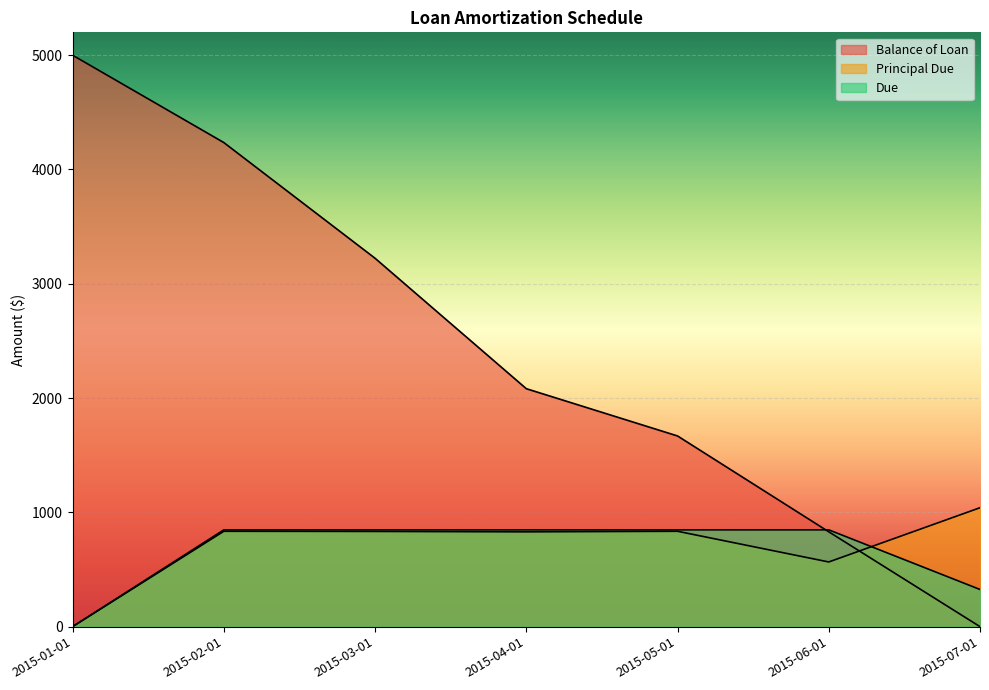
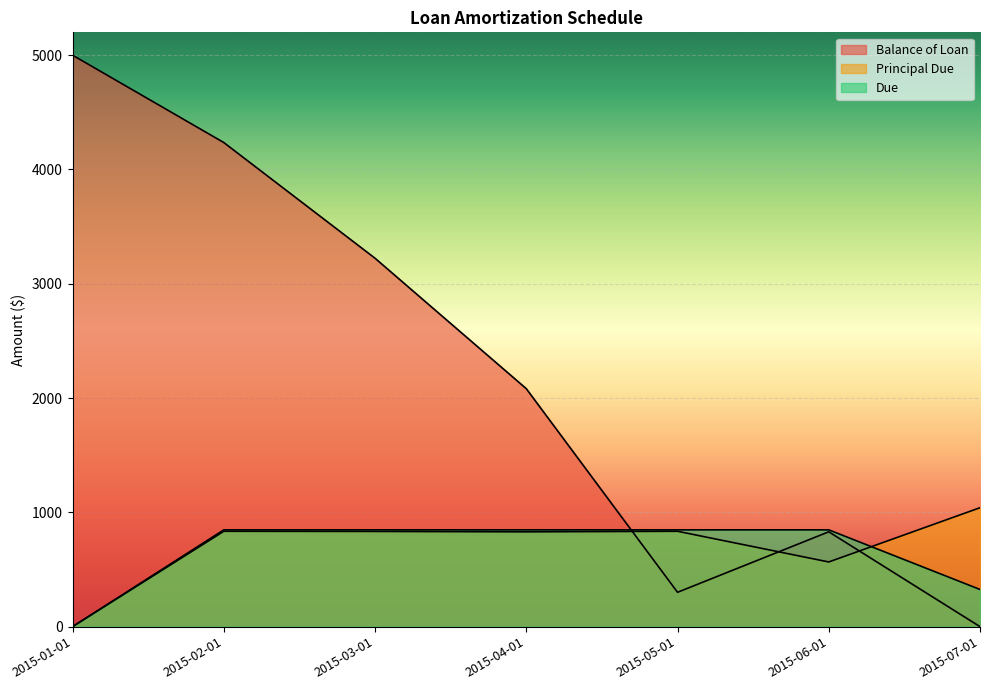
  {
    "Balance of Loan": {
      "2015-01-01": 5000,
      "2015-02-01": 4240,
      "2015-03-01": 3220,
      "2015-04-01": 2080,
-     "2015-05-01": 1670,
+     "2015-05-01": 300,
      "2015-07-01": 0
    },
    "Principal Due": {
      "2015-06-01": 570,
      "2015-07-01": 1040
    },
    "Due": {
      "2015-07-01": 330
    }
  }
